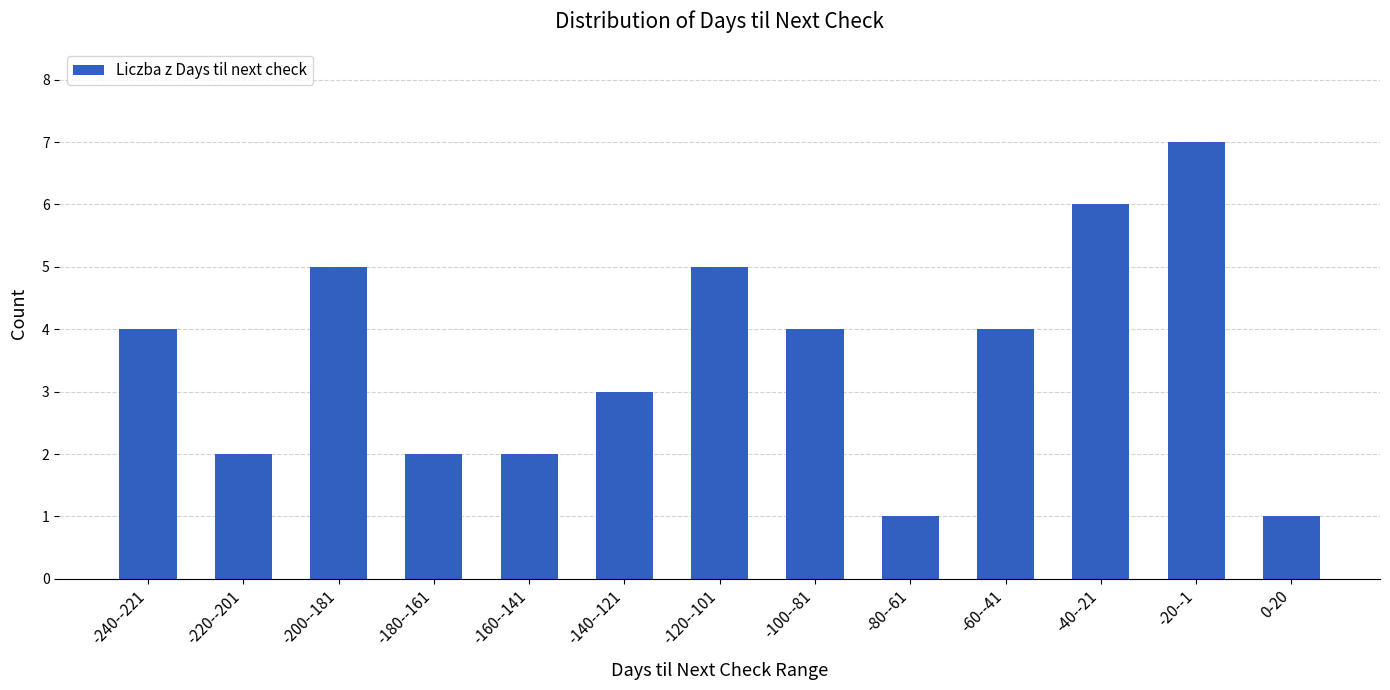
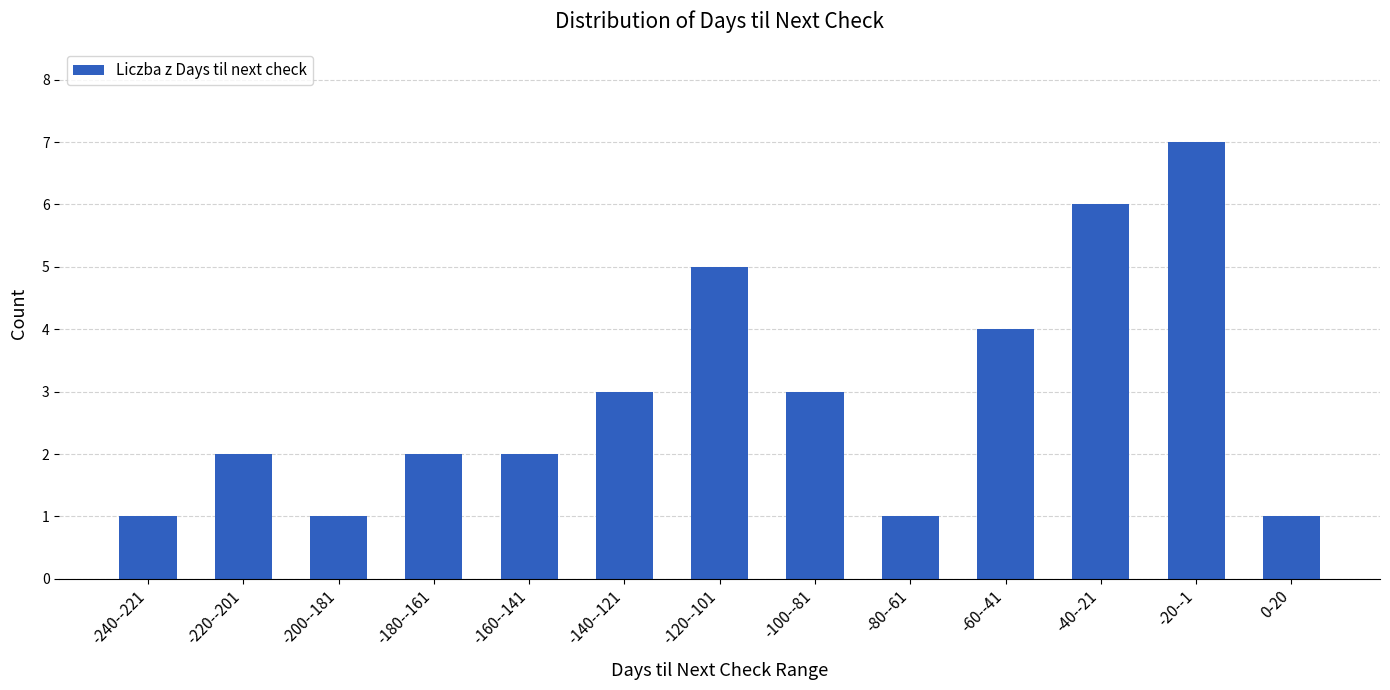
  {
-   "-240--221": 4,
+   "-240--221": 1,
    "-220--201": 2,
-   "-200--181": 5,
+   "-200--181": 1,
    "-180--161": 2,
    "-160--141": 2,
    "-140--121": 3,
    "-120--101": 5,
-   "-100--81": 4,
+   "-100--81": 3,
    "-80--61": 1,
    "-60--41": 4,
    "-40--21": 6,
    "-20--1": 7,
    "0-20": 1
  }
